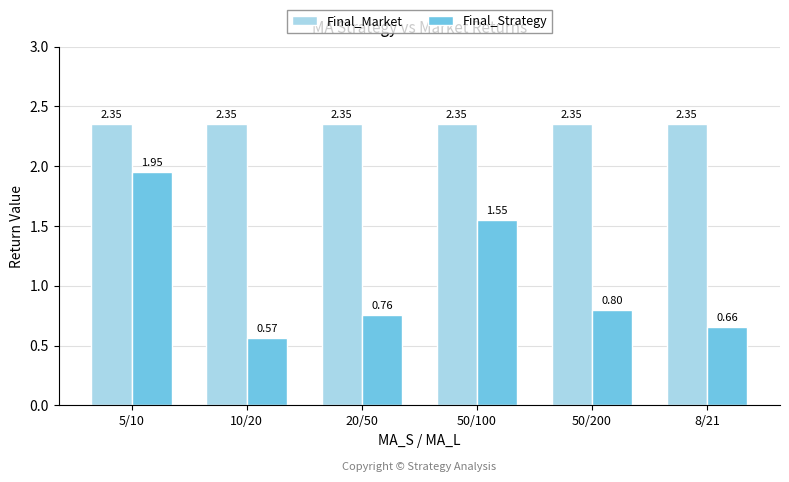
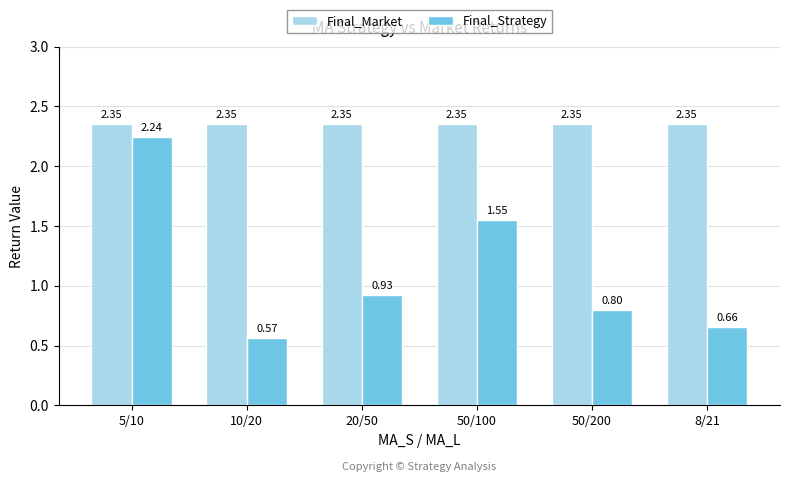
  {
    "Final_Market": {
      "5/10": 2.35,
      "10/20": 2.35,
      "20/50": 2.35,
      "50/100": 2.35,
      "50/200": 2.35,
      "8/21": 2.35
    },
    "Final_Strategy": {
-     "5/10": 1.95,
+     "5/10": 2.24,
      "10/20": 0.57,
-     "20/50": 0.76,
+     "20/50": 0.93,
      "50/100": 1.55,
      "50/200": 0.80,
      "8/21": 0.66
    }
  }
